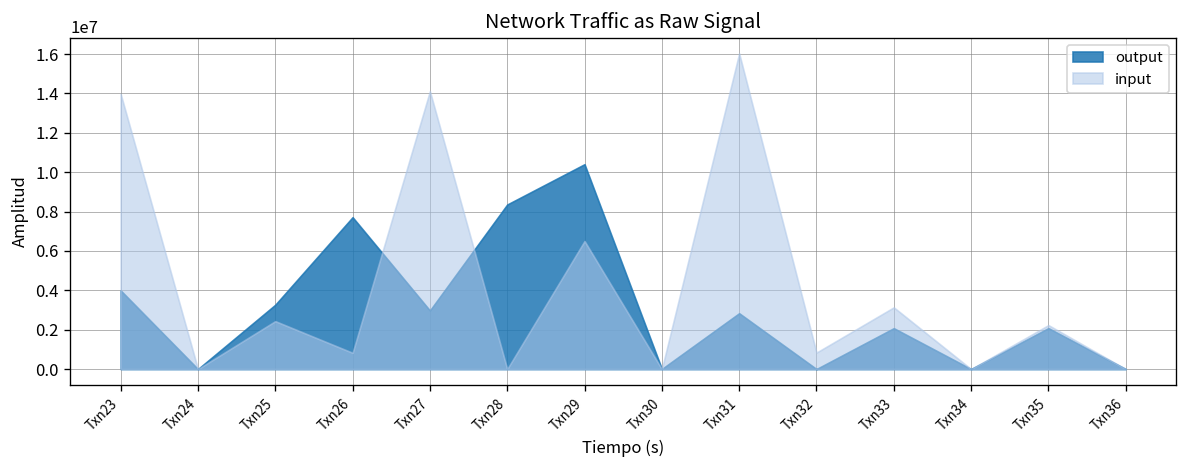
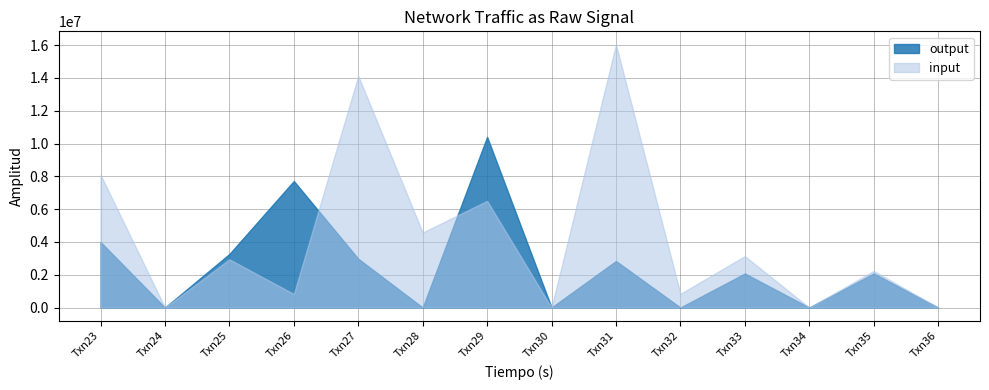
  {
    "output": {
      "Txn23": 4000000,
      "Txn25": 3300000,
      "Txn26": 7700000,
      "Txn27": 3000000,
-     "Txn28": 8400000,
+     "Txn28": 0,
      "Txn29": 10400000,
      "Txn31": 2800000,
      "Txn33": 2100000
    },
    "input": {
-     "Txn23": 14000000,
-     "Txn25": 2400000,
+     "Txn23": 8100000,
+     "Txn25": 2900000,
      "Txn26": 800000,
      "Txn27": 14100000,
-     "Txn28": 0,
+     "Txn28": 4600000,
      "Txn29": 6500000,
      "Txn31": 16000000,
      "Txn32": 800000,
      "Txn33": 3100000
    }
  }
